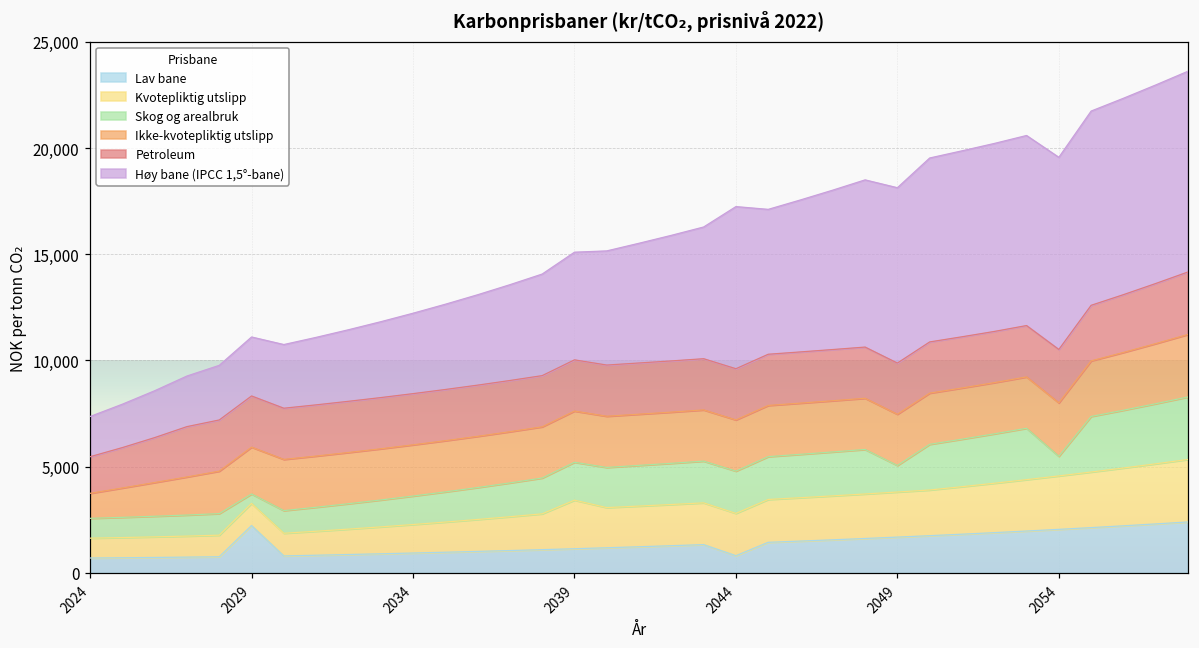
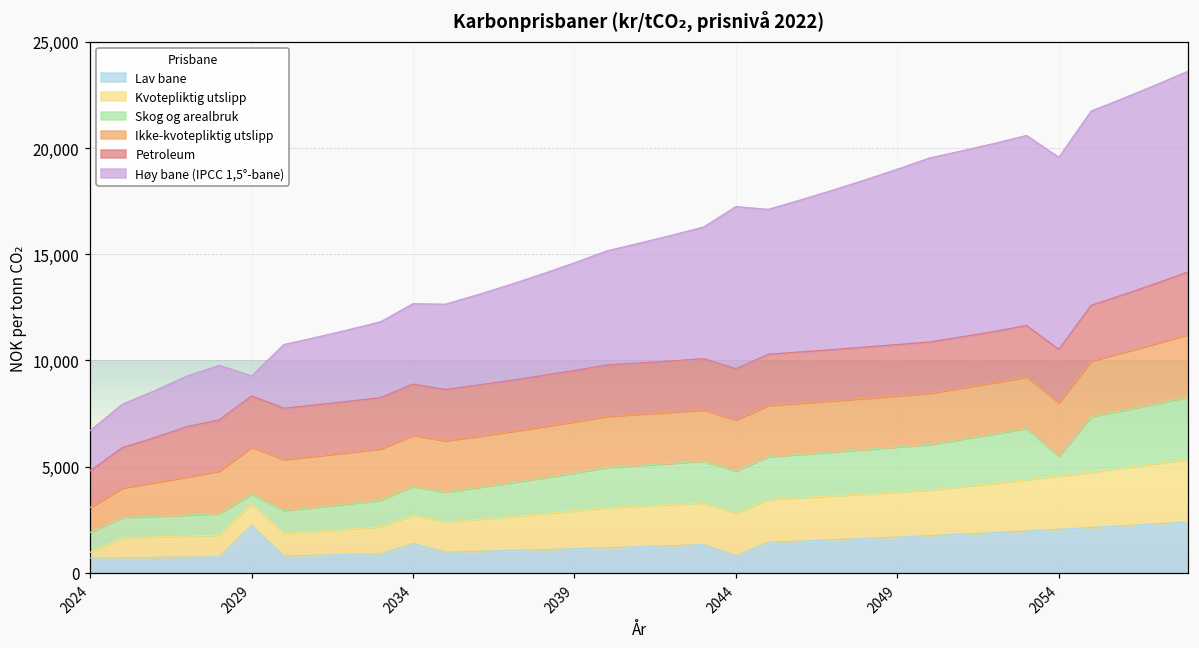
  {
    "Lav bane": {
      "2024": "700",
      "2029": "2,200",
-     "2034": "900",
+     "2034": "1,400",
      "2039": "1,100",
      "2044": "800",
      "2049": "1,700",
      "2054": "2,100"
    },
    "Kvotepliktig utslipp": {
-     "2024": "900",
+     "2024": "300",
      "2029": "1,000",
      "2034": "1,300",
-     "2039": "2,300",
+     "2039": "1,800",
      "2044": "2,000",
      "2049": "2,100",
      "2054": "2,500"
    },
    "Skog og arealbruk": {
      "2024": "900",
      "2029": "400",
      "2034": "1,300",
      "2039": "1,800",
      "2044": "2,000",
-     "2049": "1,300",
+     "2049": "2,100",
      "2054": "900"
    },
    "Høy bane (IPCC 1,5°-bane)": {
      "2024": "1,900",
-     "2029": "2,800",
+     "2029": "900",
      "2034": "3,800",
      "2039": "5,100",
      "2044": "7,600",
      "2049": "8,300",
      "2054": "9,000"
    }
  }
